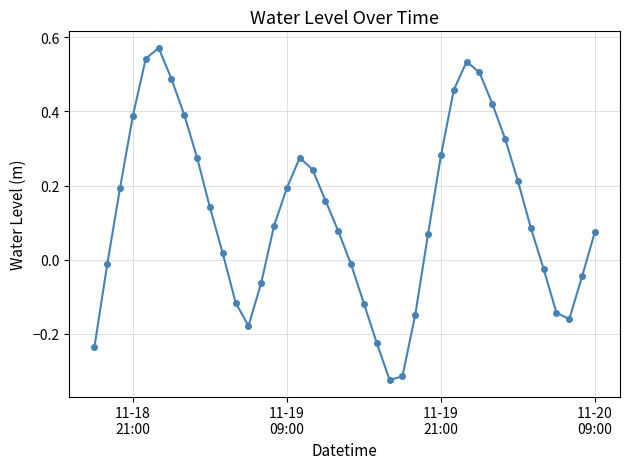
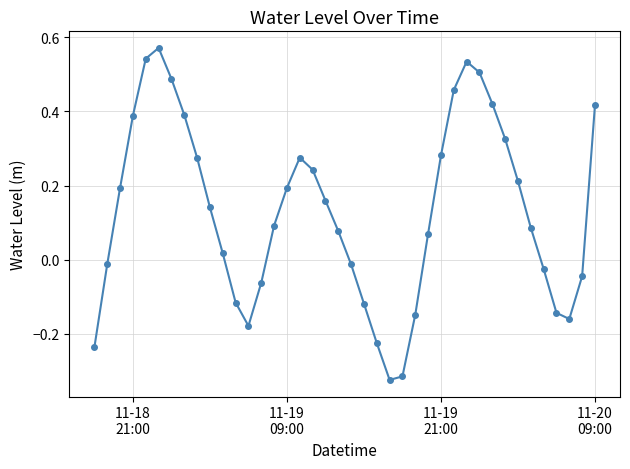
  {
    "11-18 21:00": 0.39,
    "11-19 09:00": 0.19,
    "11-19 21:00": 0.28,
-   "11-20 09:00": 0.08
+   "11-20 09:00": 0.42
  }
